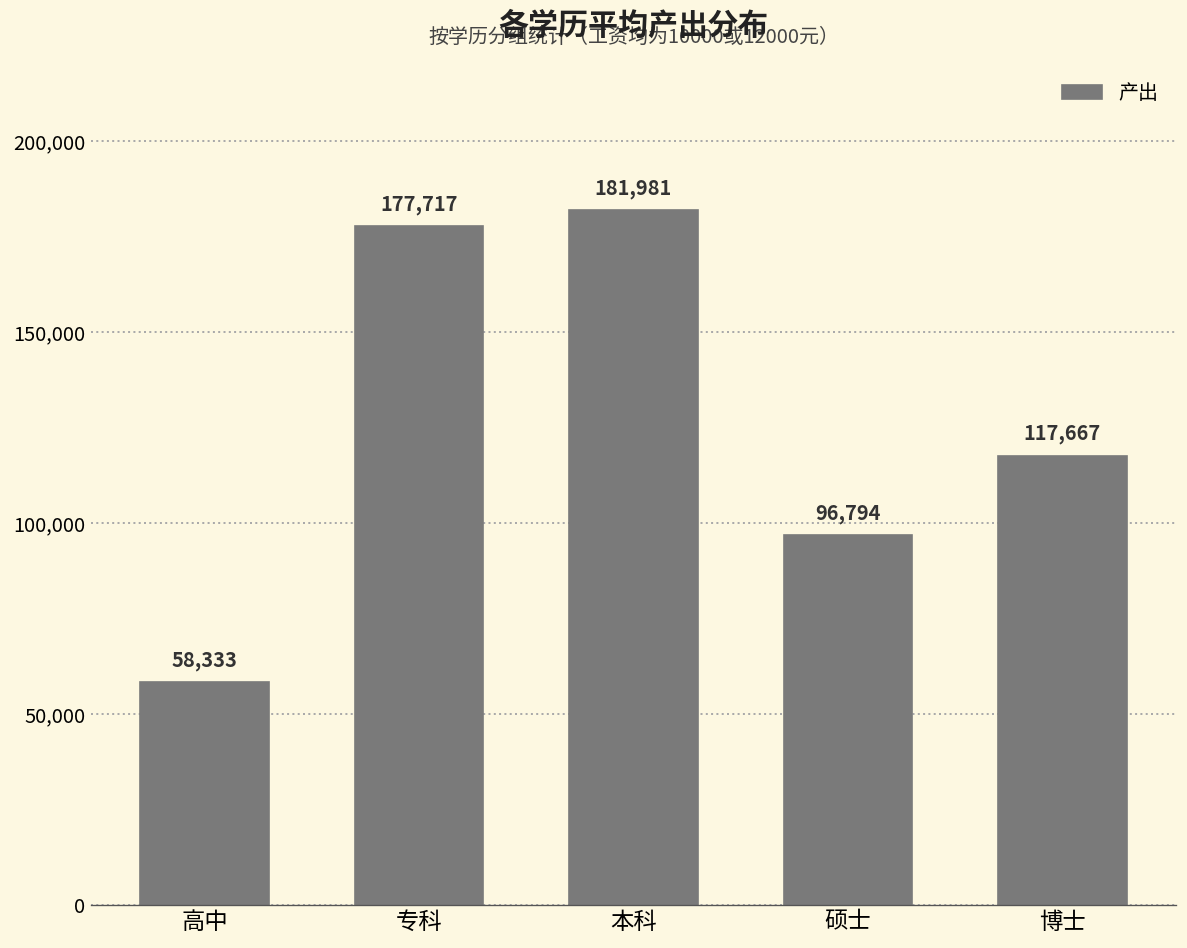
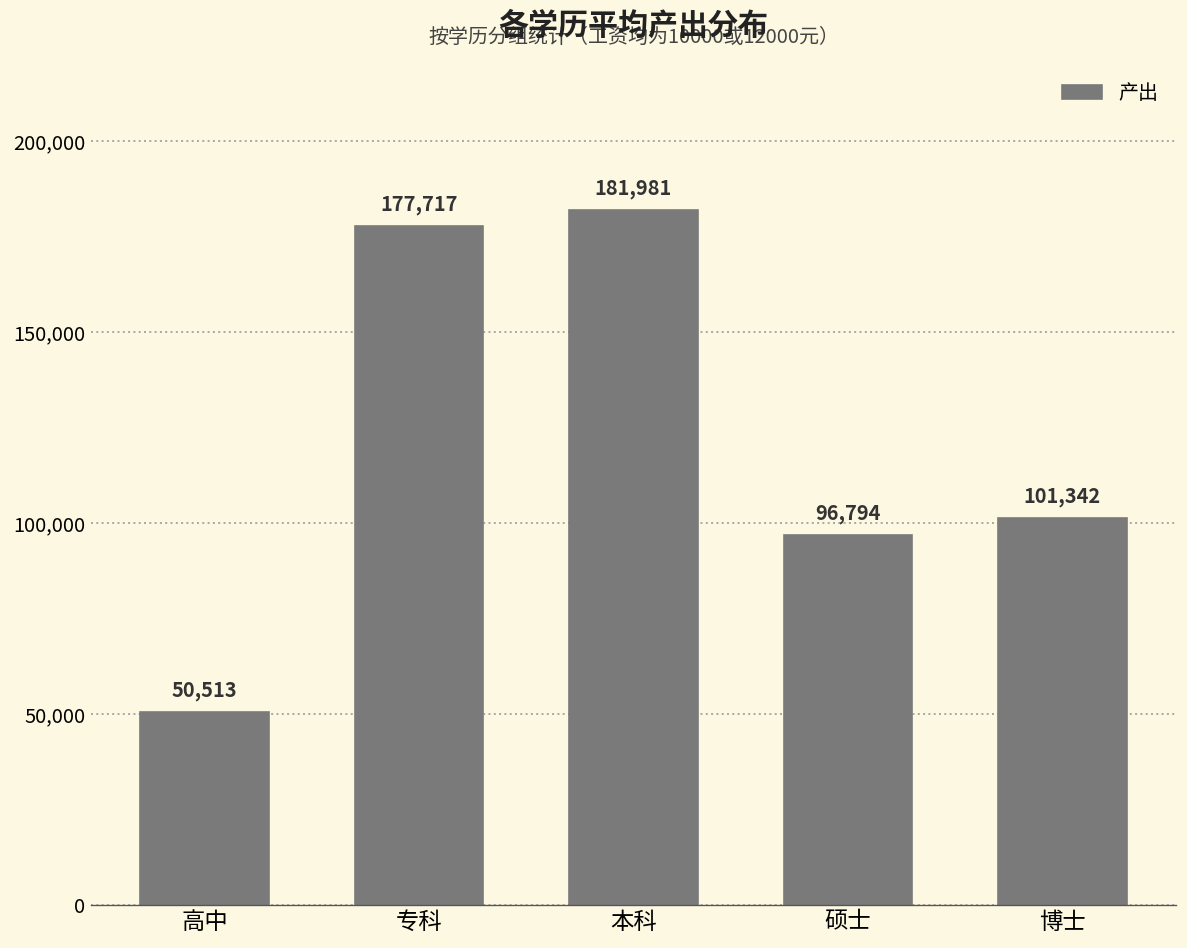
  {
-   "高中": "58,333",
+   "高中": "50,513",
    "专科": "177,717",
    "本科": "181,981",
    "硕士": "96,794",
-   "博士": "117,667"
+   "博士": "101,342"
  }
